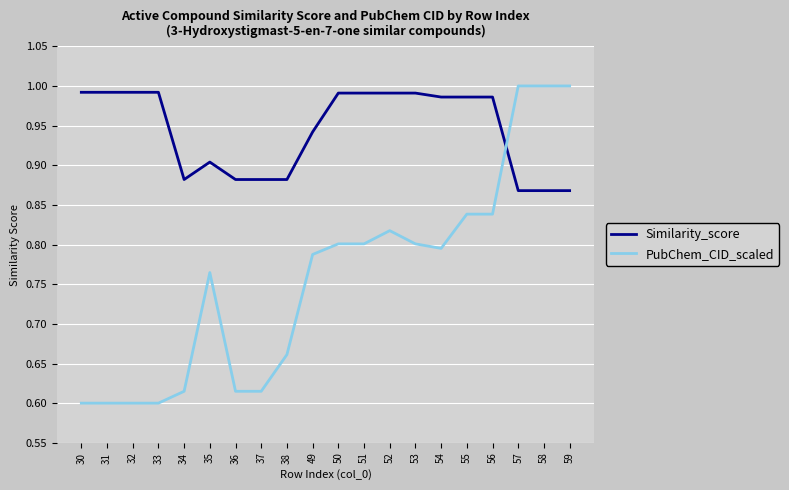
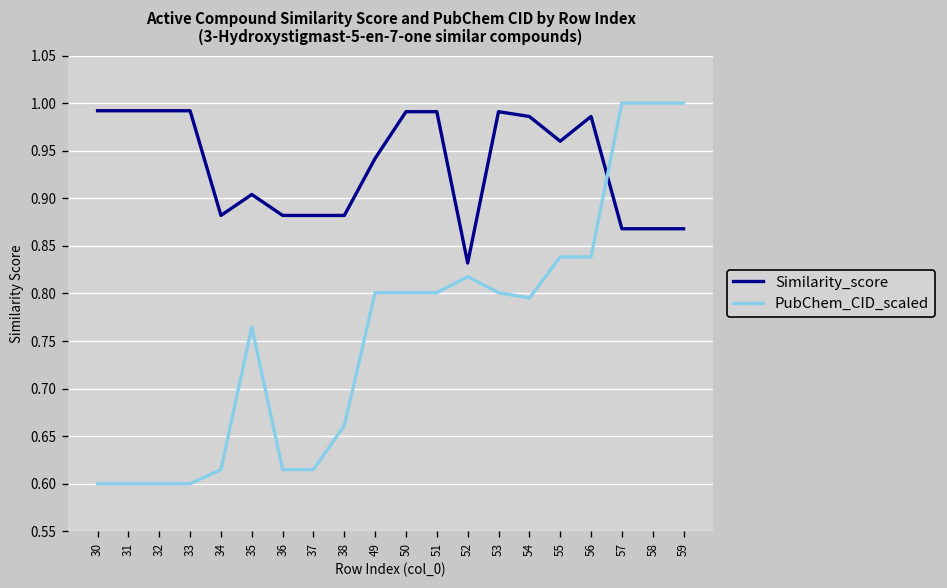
  {
    "Similarity_score": {
      "30": 0.99,
      "31": 0.99,
      "32": 0.99,
      "33": 0.99,
      "34": 0.88,
      "35": 0.90,
      "36": 0.88,
      "37": 0.88,
      "38": 0.88,
      "49": 0.94,
      "50": 0.99,
      "51": 0.99,
-     "52": 0.99,
+     "52": 0.83,
      "53": 0.99,
      "54": 0.99,
-     "55": 0.99,
+     "55": 0.96,
      "56": 0.99,
      "57": 0.87,
      "58": 0.87,
      "59": 0.87
    },
    "PubChem_CID_scaled": {
      "30": 0.60,
      "31": 0.60,
      "32": 0.60,
      "33": 0.60,
      "34": 0.61,
      "35": 0.76,
      "36": 0.61,
      "37": 0.61,
      "38": 0.66,
-     "49": 0.79,
+     "49": 0.80,
      "50": 0.80,
      "51": 0.80,
      "52": 0.82,
      "53": 0.80,
      "54": 0.80,
      "55": 0.84,
      "56": 0.84,
      "57": 1.00,
      "58": 1.00,
      "59": 1.00
    }
  }
